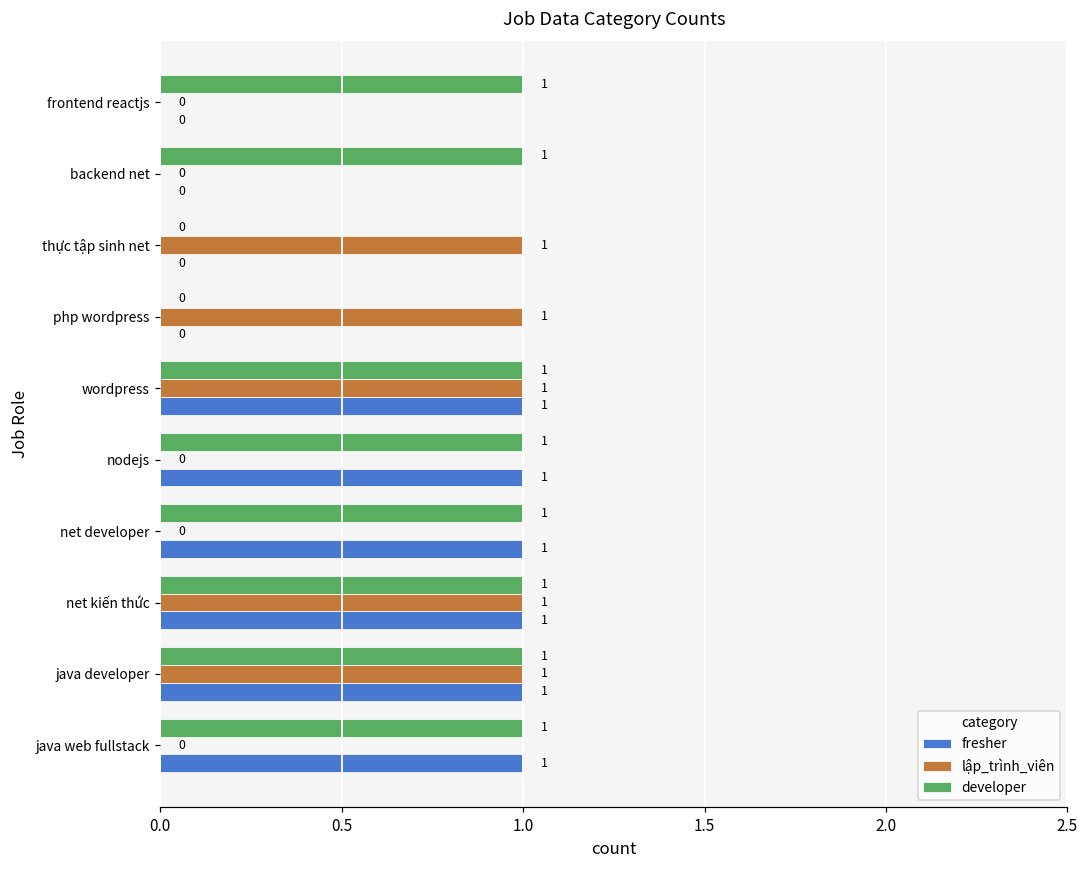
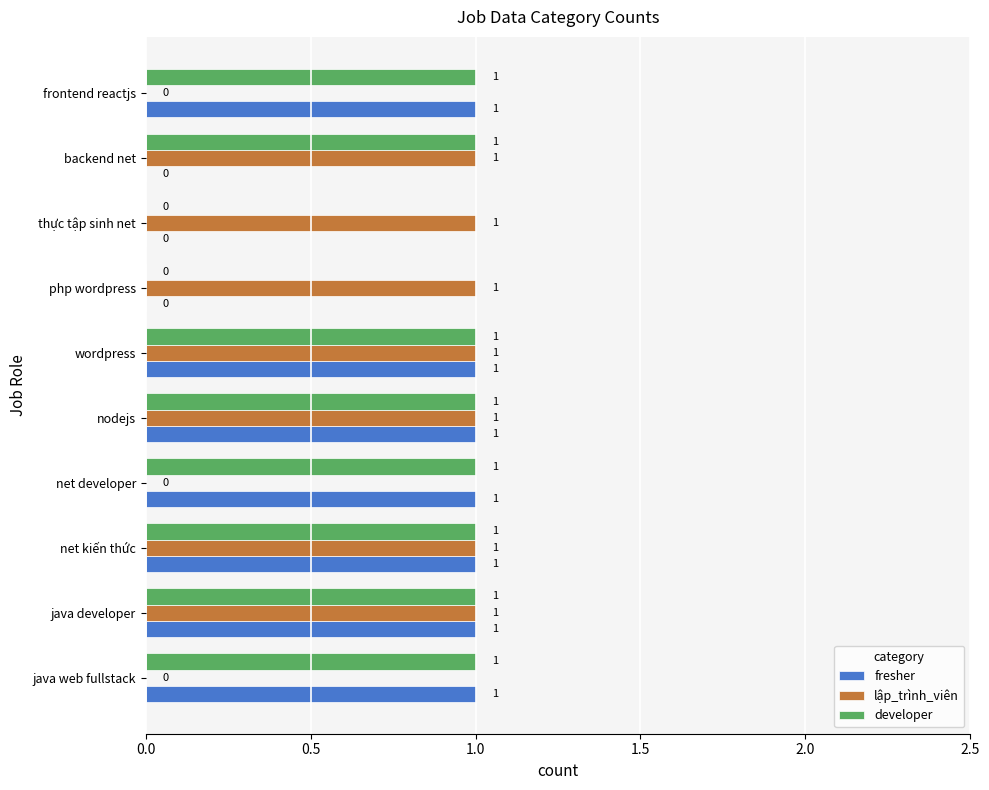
  {
    "fresher": {
-     "frontend reactjs": 0,
+     "frontend reactjs": 1,
      "backend net": 0,
      "thực tập sinh net": 0,
      "php wordpress": 0,
      "wordpress": 1,
      "nodejs": 1,
      "net developer": 1,
      "net kiến thức": 1,
      "java developer": 1,
      "java web fullstack": 1
    },
    "lập_trình_viên": {
      "frontend reactjs": 0,
-     "backend net": 0,
+     "backend net": 1,
      "thực tập sinh net": 1,
      "php wordpress": 1,
      "wordpress": 1,
-     "nodejs": 0,
+     "nodejs": 1,
      "net developer": 0,
      "net kiến thức": 1,
      "java developer": 1,
      "java web fullstack": 0
    },
    "developer": {
      "frontend reactjs": 1,
      "backend net": 1,
      "thực tập sinh net": 0,
      "php wordpress": 0,
      "wordpress": 1,
      "nodejs": 1,
      "net developer": 1,
      "net kiến thức": 1,
      "java developer": 1,
      "java web fullstack": 1
    }
  }
